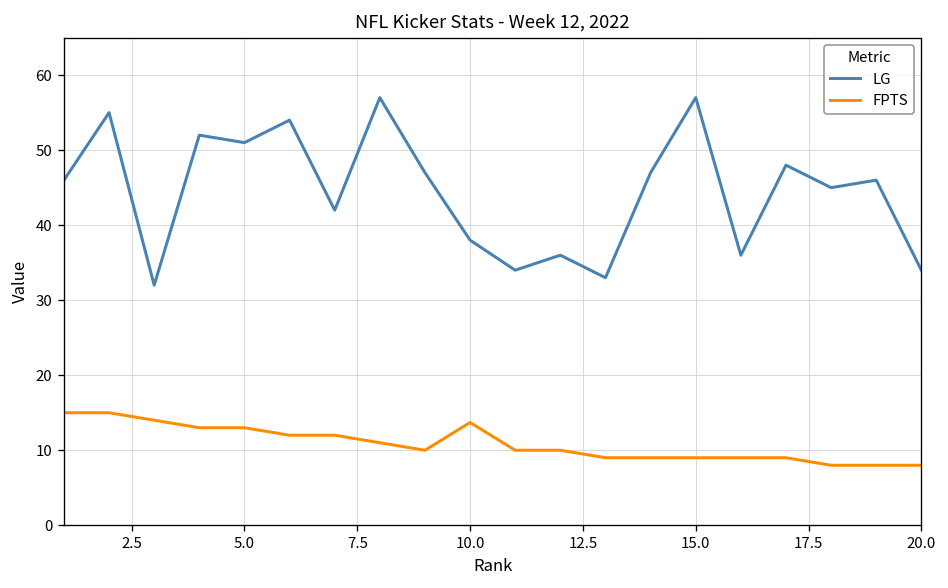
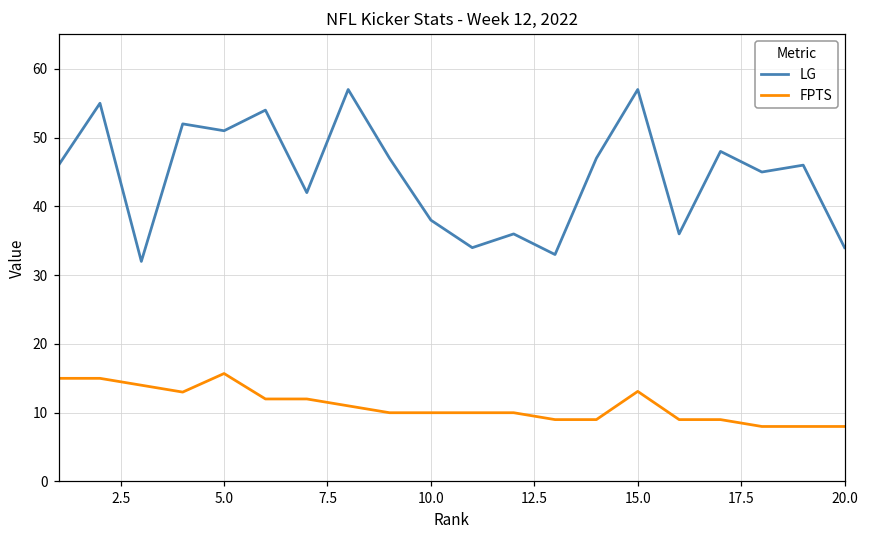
  {
    "LG": {
      "5.0": 51,
      "10.0": 38,
      "15.0": 57,
      "20.0": 34
    },
    "FPTS": {
-     "5.0": 13,
-     "10.0": 14,
-     "15.0": 9,
+     "5.0": 16,
+     "10.0": 10,
+     "15.0": 13,
      "20.0": 8
    }
  }
